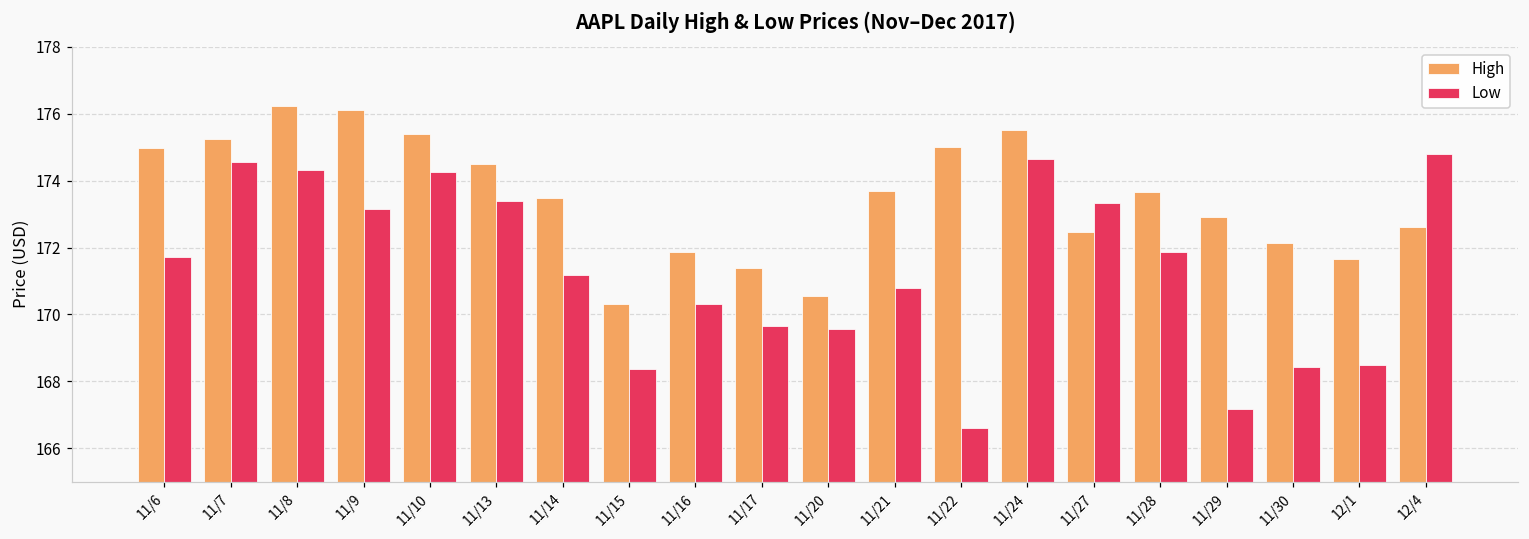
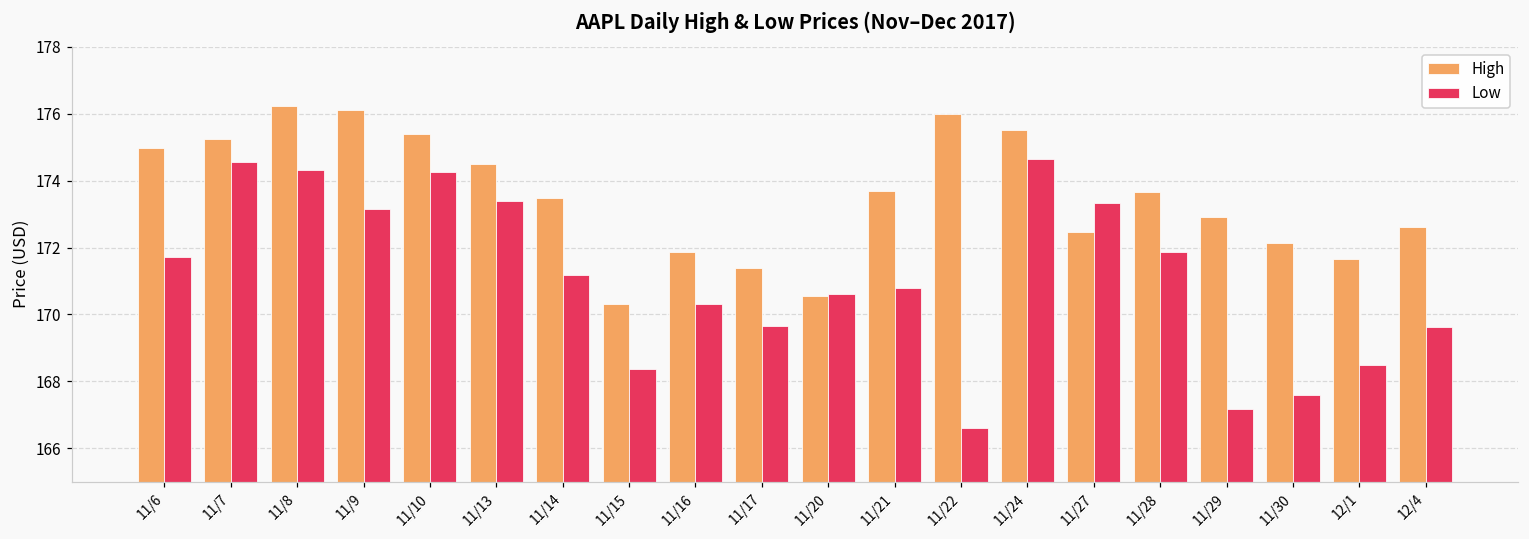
  {
    "High": {
      "11/6": 175,
      "11/7": 175.3,
      "11/8": 176.2,
      "11/9": 176.1,
      "11/10": 175.4,
      "11/13": 174.5,
      "11/14": 173.5,
      "11/15": 170.3,
      "11/16": 171.9,
      "11/17": 171.4,
      "11/20": 170.6,
      "11/21": 173.7,
-     "11/22": 175,
+     "11/22": 176,
      "11/24": 175.5,
      "11/27": 172.5,
      "11/28": 173.7,
      "11/29": 173,
      "11/30": 172.1,
      "12/1": 171.7,
      "12/4": 172.6
    },
    "Low": {
      "11/6": 171.7,
      "11/7": 174.6,
      "11/8": 174.3,
      "11/9": 173.1,
      "11/10": 174.3,
      "11/13": 173.4,
      "11/14": 171.2,
      "11/15": 168.4,
      "11/16": 170.3,
      "11/17": 169.6,
-     "11/20": 169.6,
+     "11/20": 170.6,
      "11/21": 170.8,
      "11/22": 166.6,
      "11/24": 174.6,
      "11/27": 173.3,
      "11/28": 171.9,
      "11/29": 167.2,
-     "11/30": 168.4,
+     "11/30": 167.6,
      "12/1": 168.5,
-     "12/4": 174.8
+     "12/4": 169.6
    }
  }
